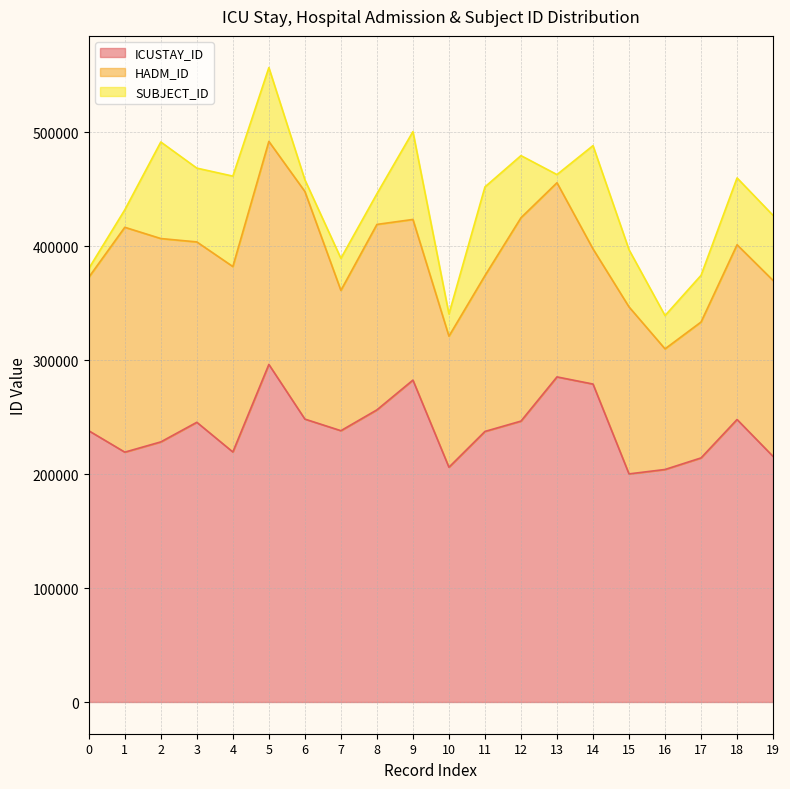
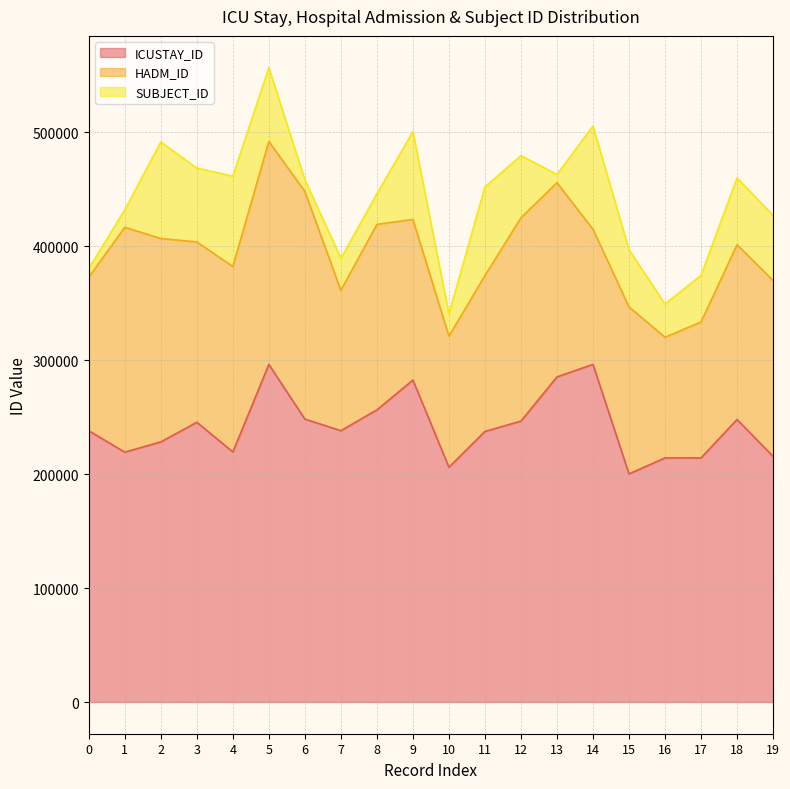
  {
    "ICUSTAY_ID": {
      "0": 238000,
      "1": 219000,
      "2": 228000,
      "3": 245000,
      "4": 219000,
      "5": 296000,
      "6": 248000,
      "7": 238000,
      "8": 256000,
      "9": 282000,
      "10": 206000,
      "11": 237000,
      "12": 247000,
      "13": 285000,
-     "14": 279000,
+     "14": 296000,
      "15": 200000,
-     "16": 204000,
+     "16": 214000,
      "17": 214000,
      "18": 248000,
      "19": 216000
    }
  }
